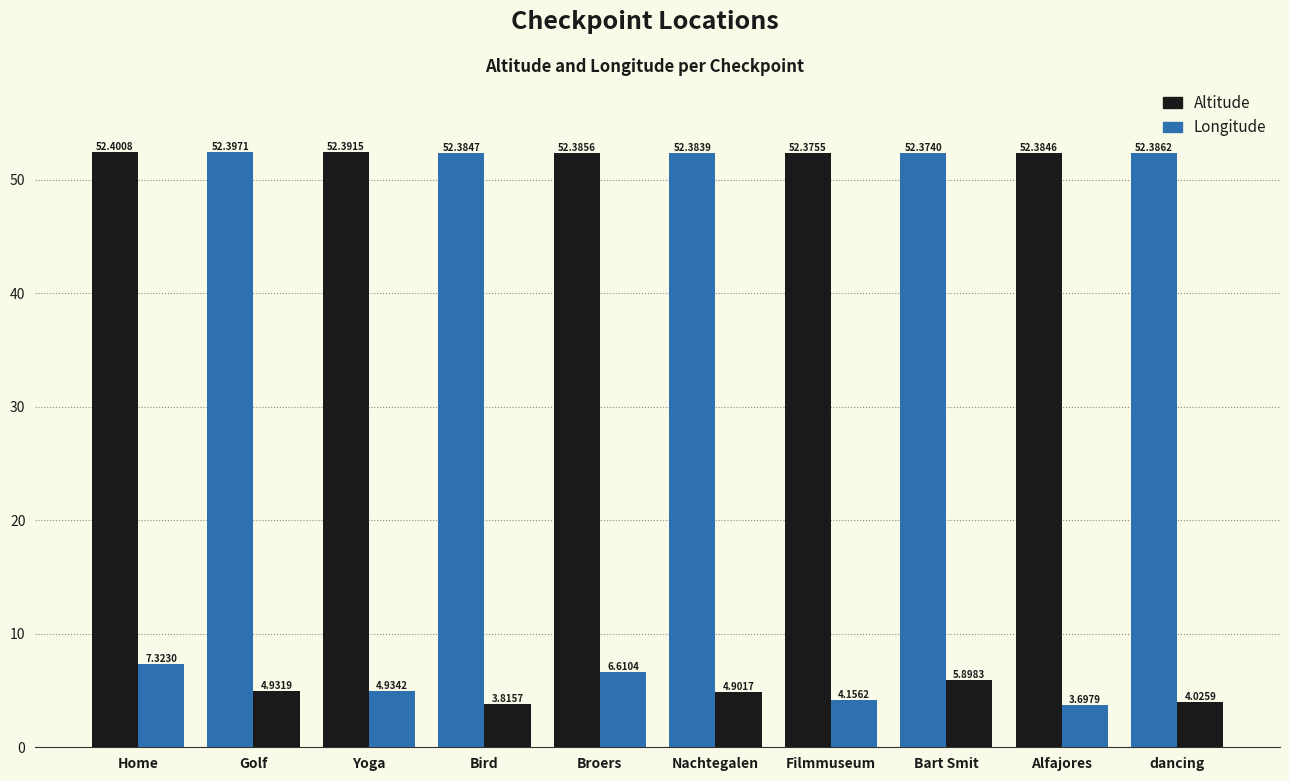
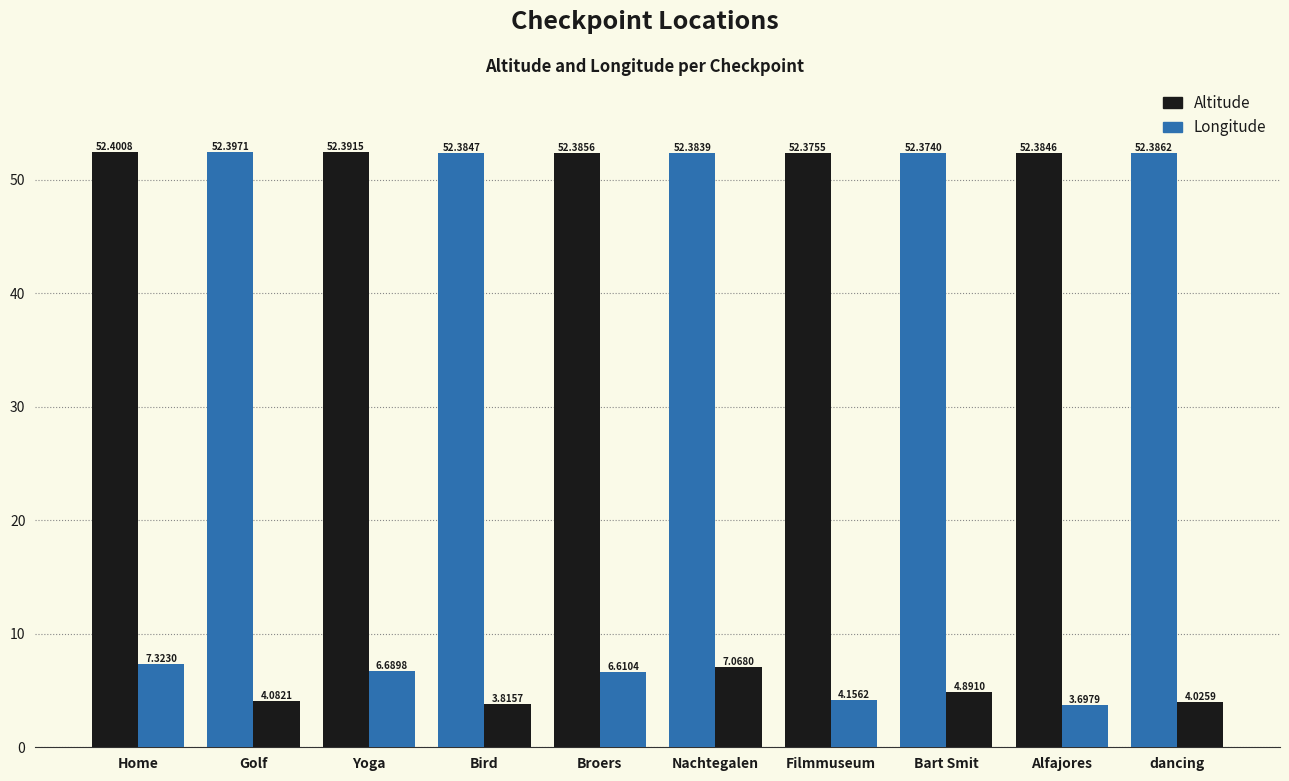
  {
    "Altitude": {
      "Home": 52.4008,
      "Golf": 52.3971,
      "Yoga": 52.3915,
      "Bird": 52.3847,
      "Broers": 52.3856,
      "Nachtegalen": 52.3839,
      "Filmmuseum": 52.3755,
      "Bart Smit": 52.3740,
      "Alfajores": 52.3846,
      "dancing": 52.3862
    },
    "Longitude": {
      "Home": 7.3230,
-     "Golf": 4.9319,
-     "Yoga": 4.9342,
+     "Golf": 4.0821,
+     "Yoga": 6.6898,
      "Bird": 3.8157,
      "Broers": 6.6104,
-     "Nachtegalen": 4.9017,
+     "Nachtegalen": 7.0680,
      "Filmmuseum": 4.1562,
-     "Bart Smit": 5.8983,
+     "Bart Smit": 4.8910,
      "Alfajores": 3.6979,
      "dancing": 4.0259
    }
  }
